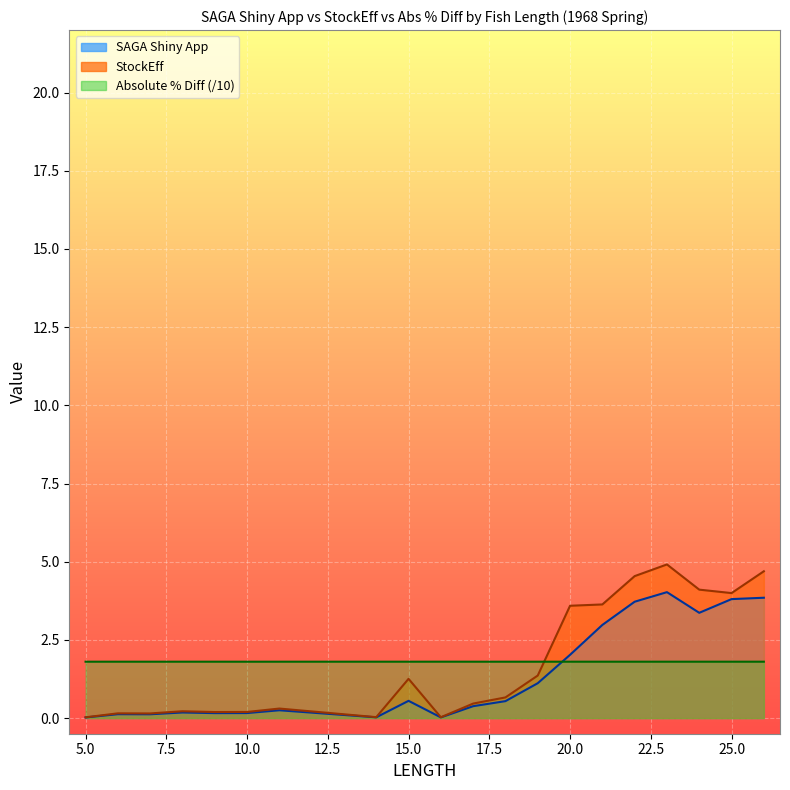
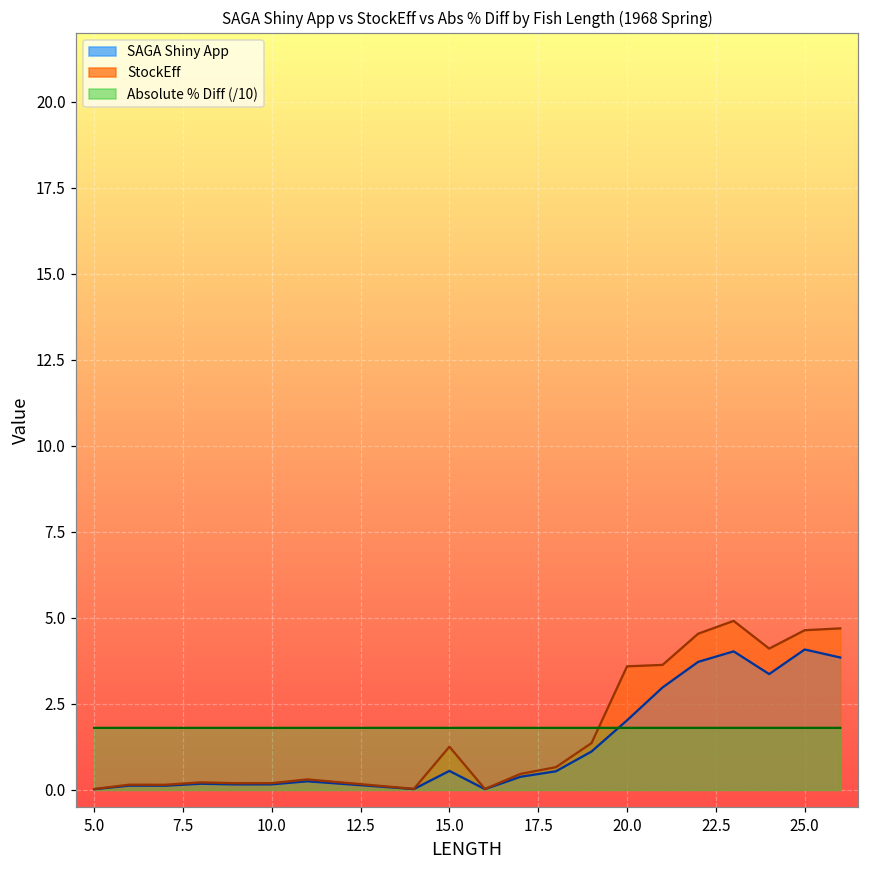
  {
    "SAGA Shiny App": {
      "15.0": 0.6,
      "20.0": 2.0,
-     "25.0": 3.8
+     "25.0": 4.1
    },
    "StockEff": {
      "15.0": 1.3,
      "20.0": 3.6,
-     "25.0": 4.0
+     "25.0": 4.6
    },
    "Absolute % Diff (/10)": {
      "5.0": 1.8,
      "10.0": 1.8,
      "15.0": 1.8,
      "20.0": 1.8,
      "25.0": 1.8
    }
  }
